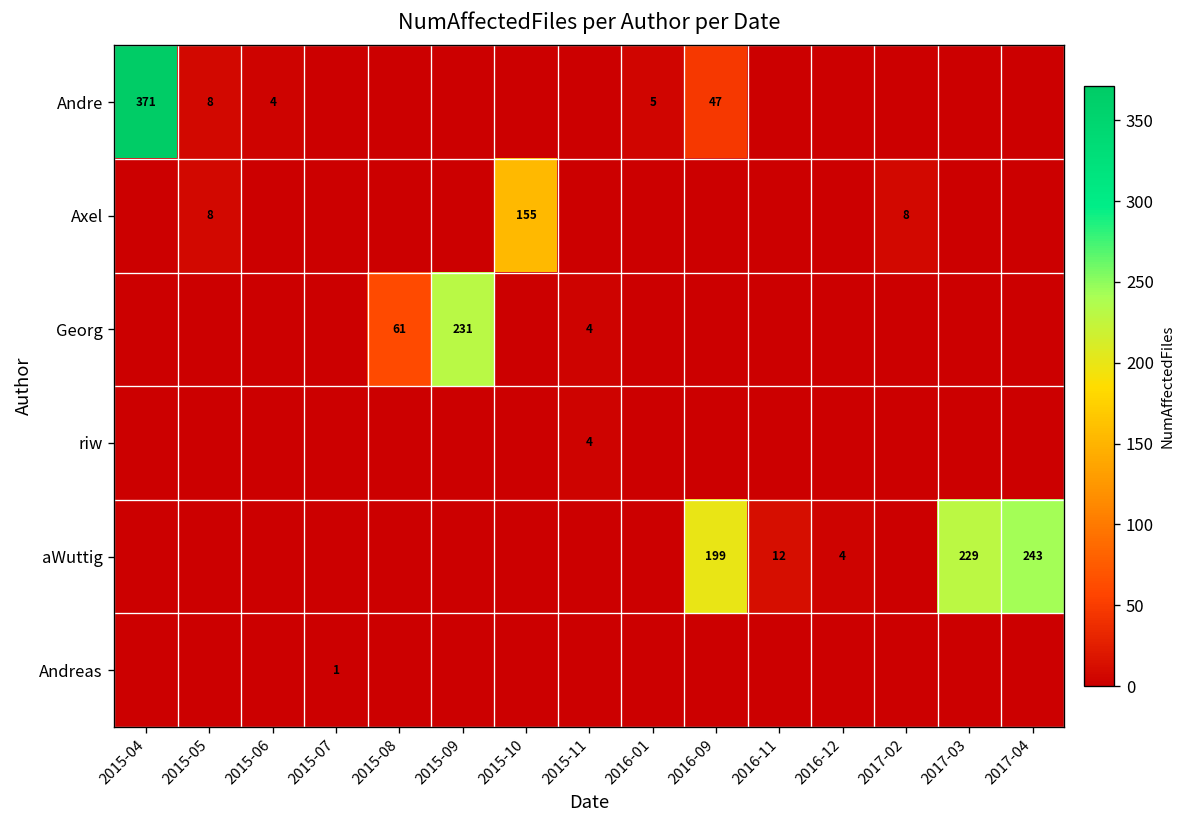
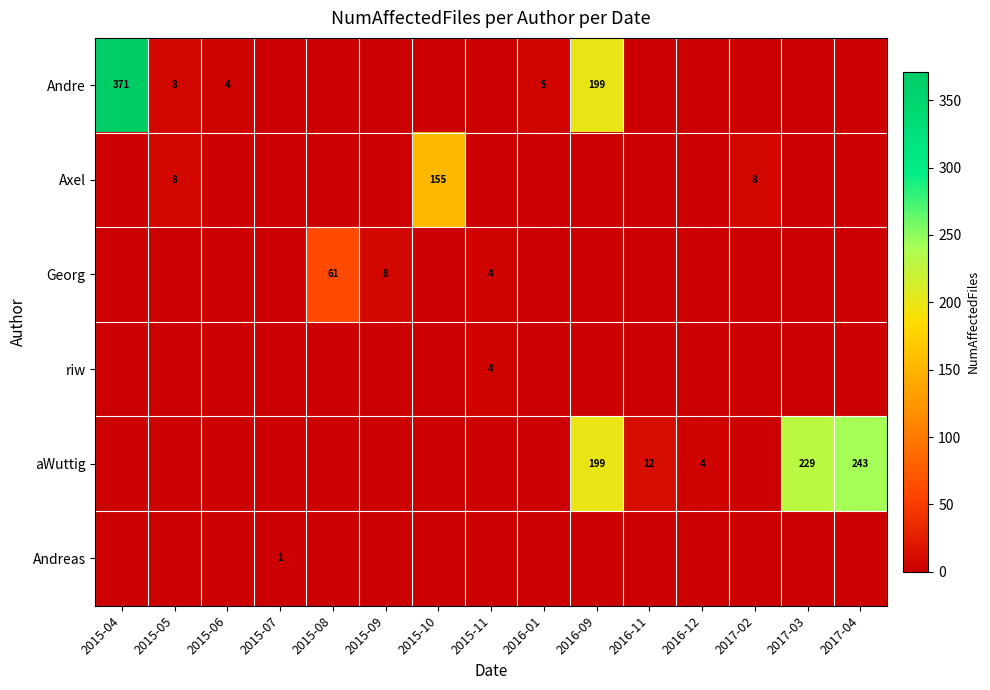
  {
    "Andre": {
      "2015-04": 371,
      "2015-05": 8,
      "2015-06": 4,
      "2016-01": 5,
-     "2016-09": 47
+     "2016-09": 199
    },
    "Axel": {
      "2015-05": 8,
      "2015-10": 155,
      "2017-02": 8
    },
    "Georg": {
      "2015-08": 61,
-     "2015-09": 231,
+     "2015-09": 8,
      "2015-11": 4
    },
    "riw": {
      "2015-11": 4
    },
    "aWuttig": {
      "2016-09": 199,
      "2016-11": 12,
      "2016-12": 4,
      "2017-03": 229,
      "2017-04": 243
    },
    "Andreas": {
      "2015-07": 1
    }
  }
